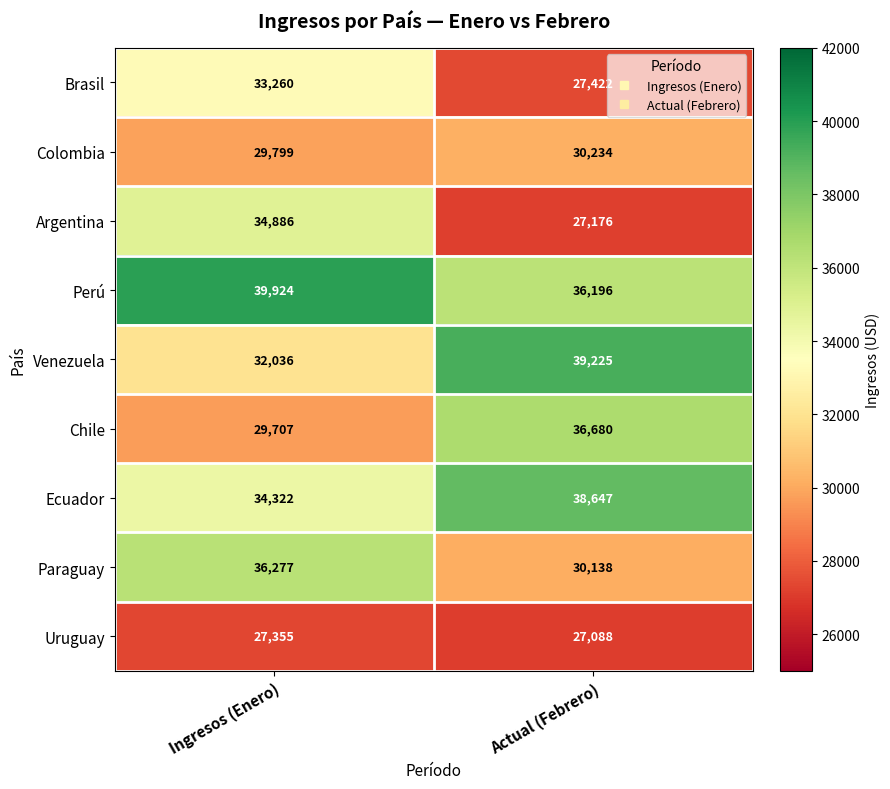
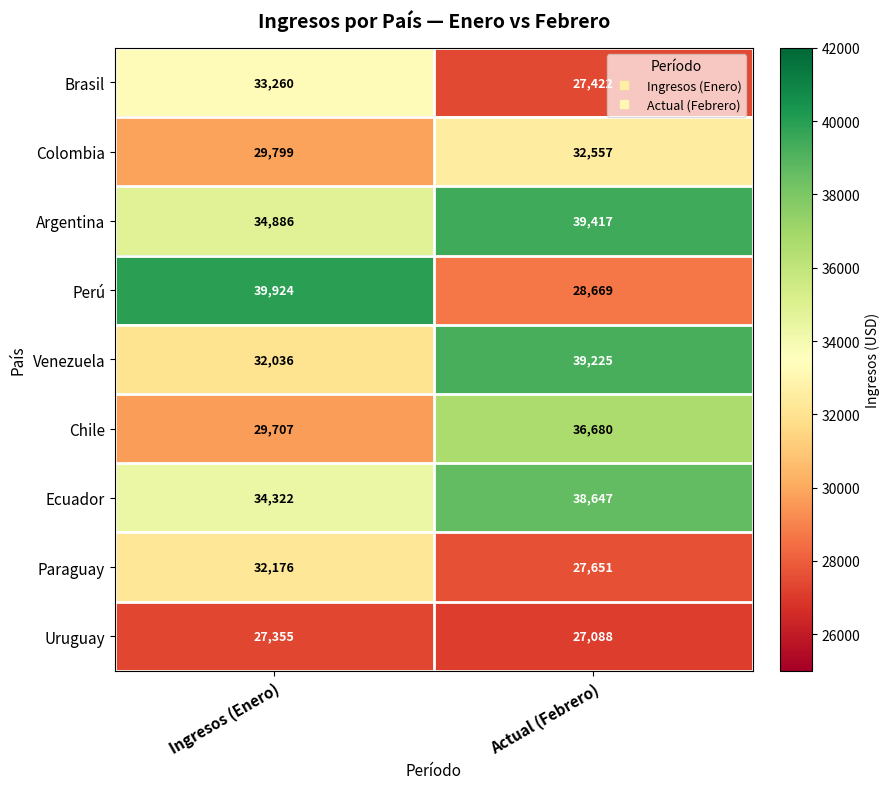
  {
    "Brasil": {
      "Ingresos (Enero)": "33,260"
    },
    "Colombia": {
      "Ingresos (Enero)": "29,799",
-     "Actual (Febrero)": "30,234"
+     "Actual (Febrero)": "32,557"
    },
    "Argentina": {
      "Ingresos (Enero)": "34,886",
-     "Actual (Febrero)": "27,176"
+     "Actual (Febrero)": "39,417"
    },
    "Perú": {
      "Ingresos (Enero)": "39,924",
-     "Actual (Febrero)": "36,196"
+     "Actual (Febrero)": "28,669"
    },
    "Venezuela": {
      "Ingresos (Enero)": "32,036",
      "Actual (Febrero)": "39,225"
    },
    "Chile": {
      "Ingresos (Enero)": "29,707",
      "Actual (Febrero)": "36,680"
    },
    "Ecuador": {
      "Ingresos (Enero)": "34,322",
      "Actual (Febrero)": "38,647"
    },
    "Paraguay": {
-     "Ingresos (Enero)": "36,277",
-     "Actual (Febrero)": "30,138"
+     "Ingresos (Enero)": "32,176",
+     "Actual (Febrero)": "27,651"
    },
    "Uruguay": {
      "Ingresos (Enero)": "27,355",
      "Actual (Febrero)": "27,088"
    }
  }
